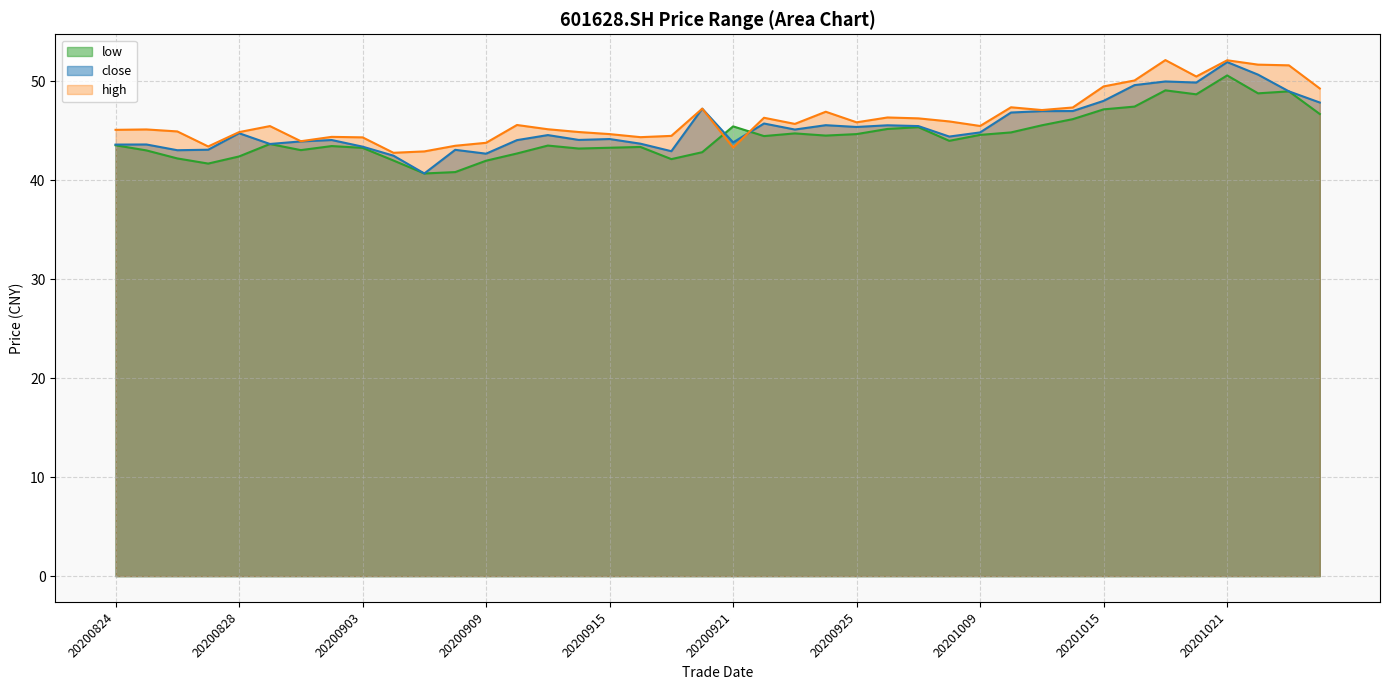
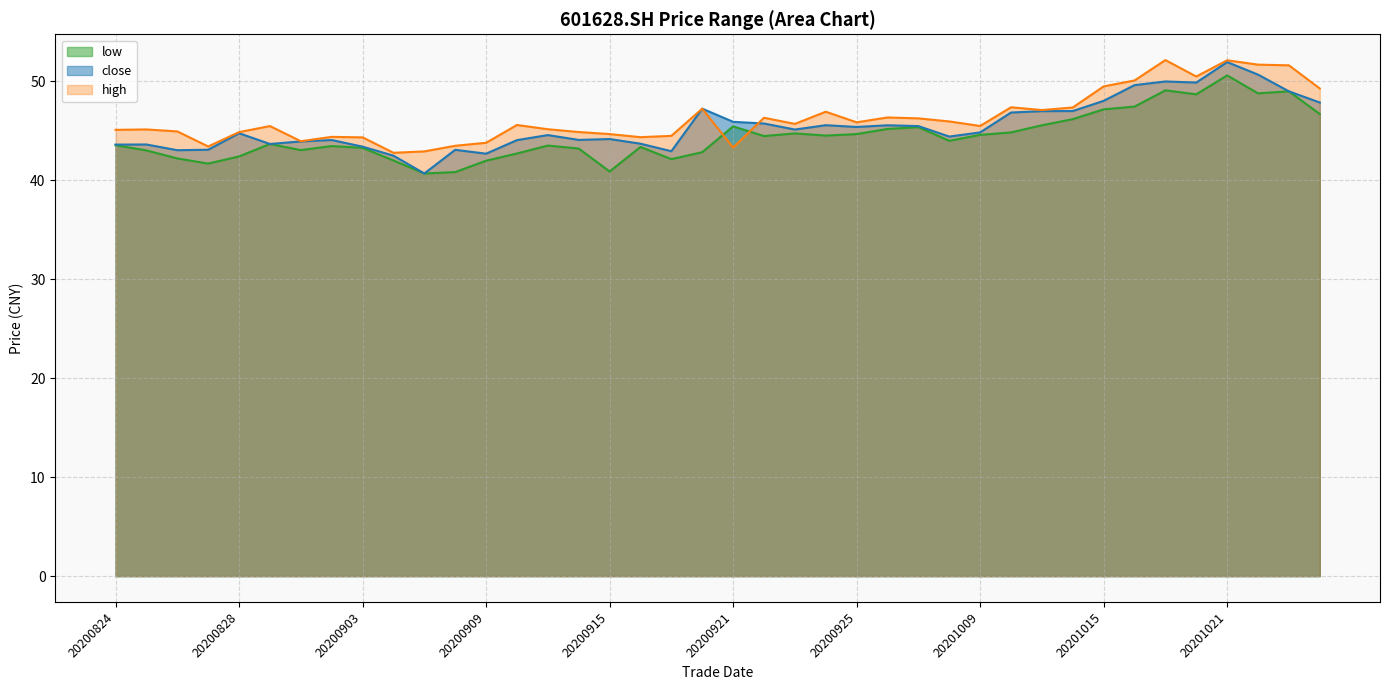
  {
    "low": {
      "20200828": 42,
      "20200909": 42,
-     "20200915": 43,
+     "20200915": 41,
      "20200921": 45,
      "20200925": 45,
      "20201015": 47,
      "20201021": 51
    },
    "close": {
      "20200909": 43,
      "20200915": 44,
-     "20200921": 44,
+     "20200921": 46,
      "20200925": 45,
      "20201015": 48
    },
    "high": {
      "20200824": 45,
      "20200903": 44,
      "20200909": 44,
      "20200915": 45,
      "20200921": 43,
      "20200925": 46,
      "20201009": 46,
      "20201015": 50
    }
  }
